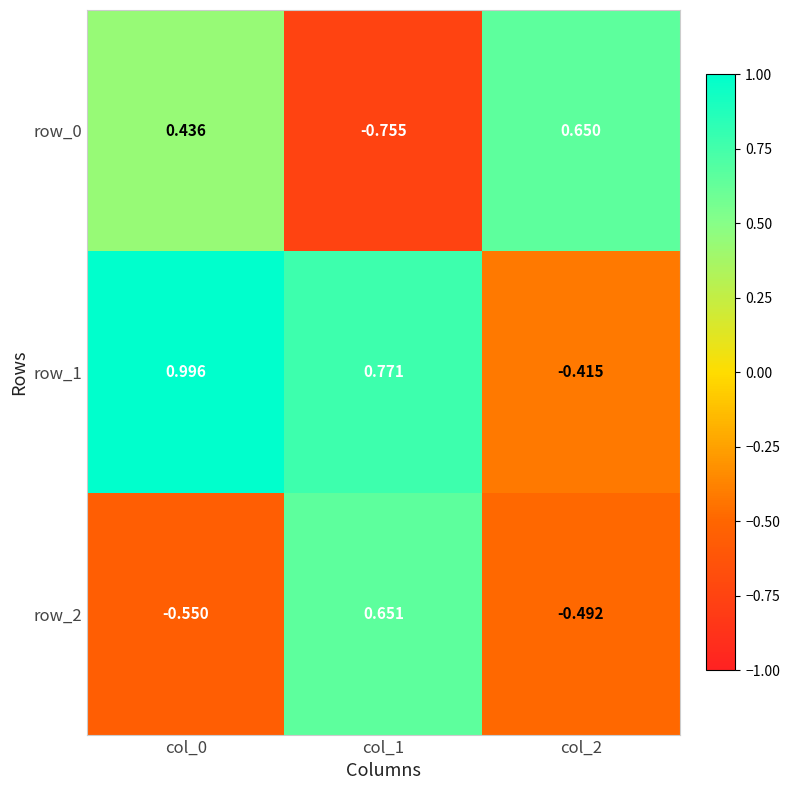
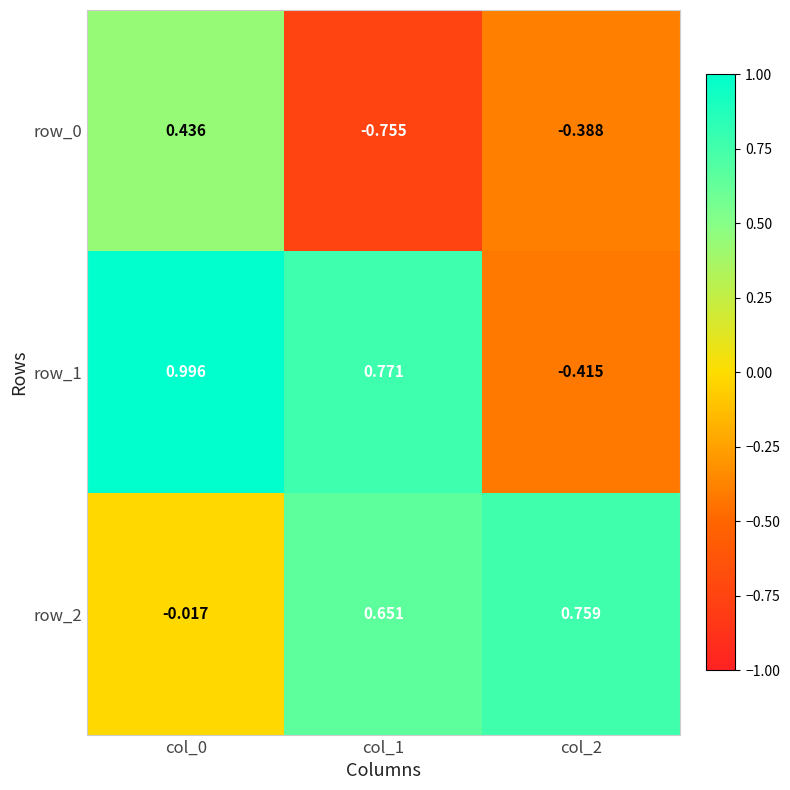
  {
    "row_0": {
      "col_0": 0.436,
      "col_1": -0.755,
-     "col_2": 0.650
+     "col_2": -0.388
    },
    "row_1": {
      "col_0": 0.996,
      "col_1": 0.771,
      "col_2": -0.415
    },
    "row_2": {
-     "col_0": -0.550,
+     "col_0": -0.017,
      "col_1": 0.651,
-     "col_2": -0.492
+     "col_2": 0.759
    }
  }
